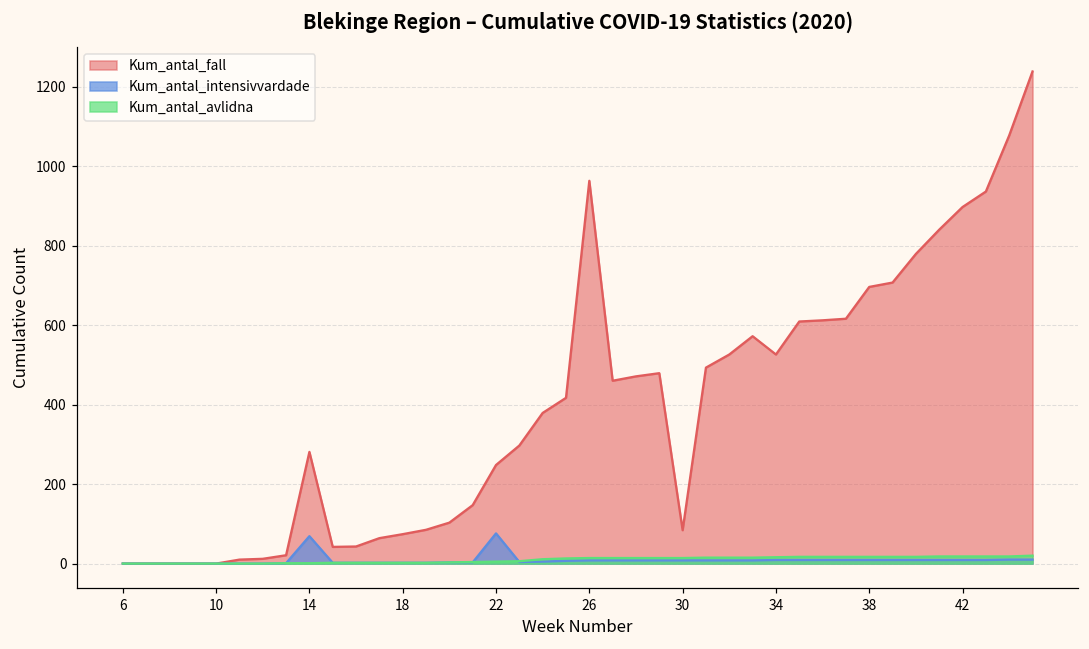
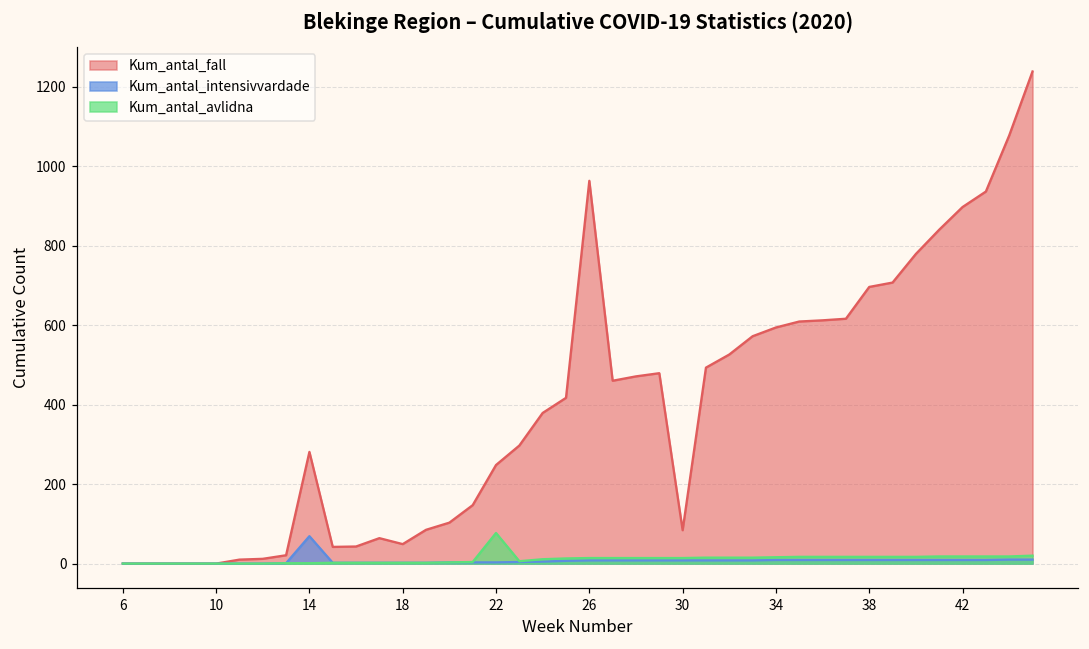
  {
    "Kum_antal_fall": {
      "14": 280,
-     "18": 70,
+     "18": 50,
      "22": 250,
      "26": 960,
      "30": 80,
-     "34": 530,
+     "34": 590,
      "38": 700,
      "42": 900
    },
    "Kum_antal_intensivvardade": {
      "14": 70,
-     "22": 80,
+     "22": 0,
      "38": 10,
      "42": 10
    },
    "Kum_antal_avlidna": {
      "14": 0,
-     "22": 10,
+     "22": 80,
      "38": 20,
      "42": 20
    }
  }
